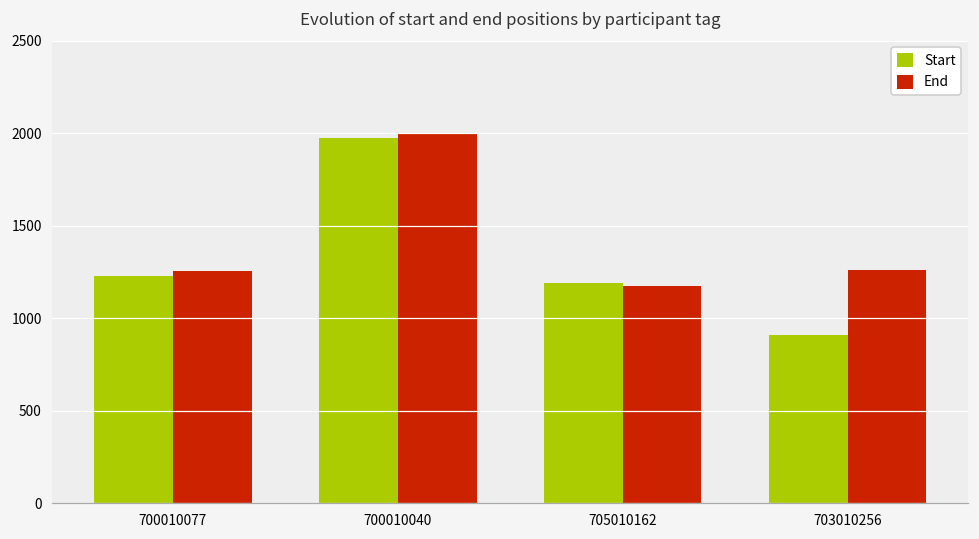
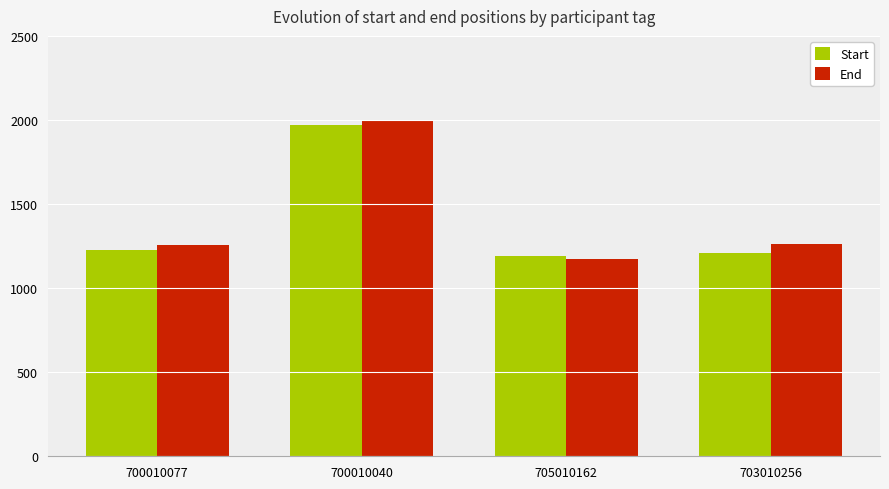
  {
    "Start": {
      "700010077": 1230,
      "700010040": 1970,
      "705010162": 1190,
-     "703010256": 910
+     "703010256": 1210
    },
    "End": {
      "700010077": 1250,
      "700010040": 2000,
      "705010162": 1170,
      "703010256": 1260
    }
  }
